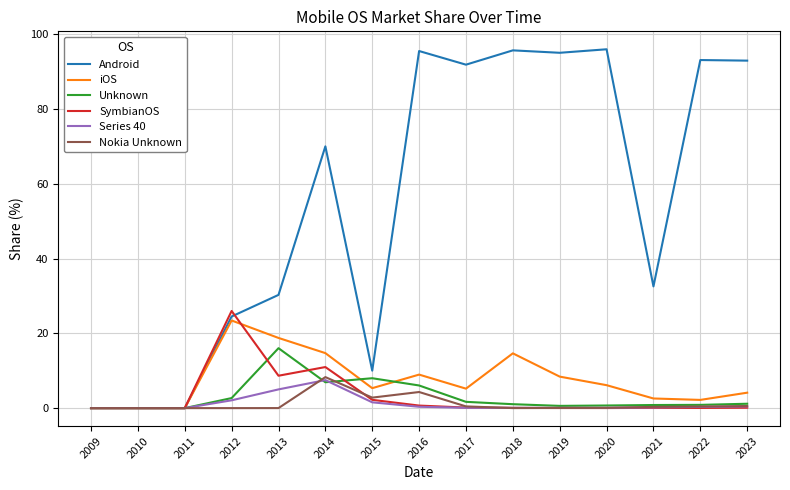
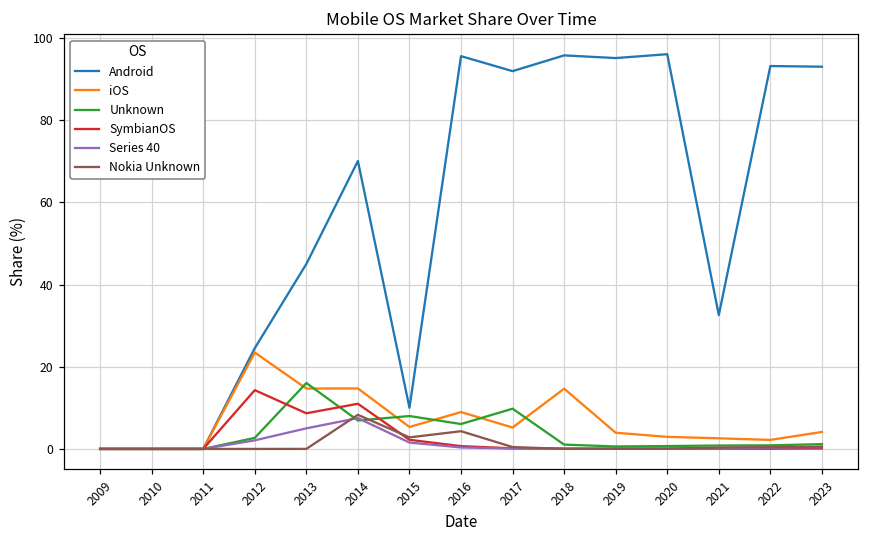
  {
    "Android": {
      "2012": 25,
-     "2013": 30,
+     "2013": 45,
      "2014": 70,
      "2015": 10,
      "2016": 96,
      "2017": 92,
      "2018": 96,
      "2019": 95,
      "2020": 96,
      "2021": 33,
      "2022": 93,
      "2023": 93
    },
    "iOS": {
      "2012": 23,
-     "2013": 19,
+     "2013": 15,
      "2014": 15,
      "2015": 5,
      "2016": 9,
      "2017": 5,
      "2018": 15,
-     "2019": 8,
-     "2020": 6,
+     "2019": 4,
+     "2020": 3,
      "2021": 3,
      "2022": 2,
      "2023": 4
    },
    "Unknown": {
      "2013": 16,
      "2015": 8,
      "2016": 6,
-     "2017": 2,
+     "2017": 10,
      "2018": 1
    },
    "SymbianOS": {
-     "2012": 26,
+     "2012": 14,
      "2013": 9,
      "2014": 11
    },
    "Series 40": {
      "2013": 5
    },
    "Nokia Unknown": {
      "2012": 0,
      "2013": 0,
      "2014": 8,
      "2016": 4
    }
  }
